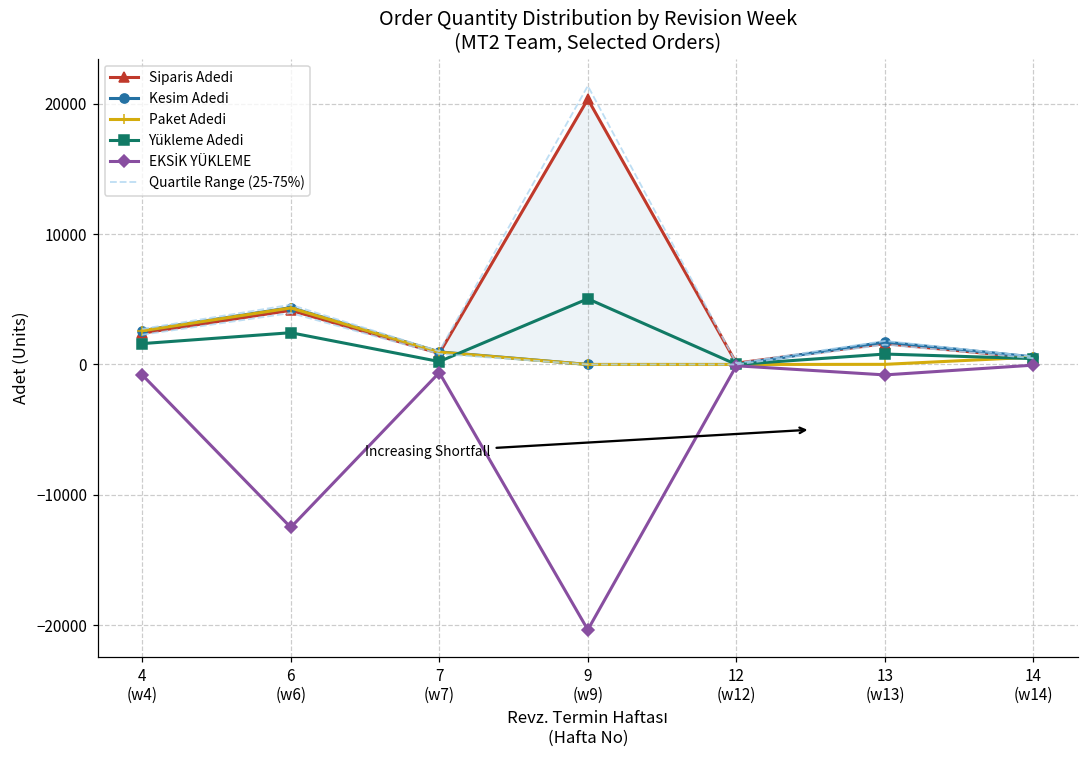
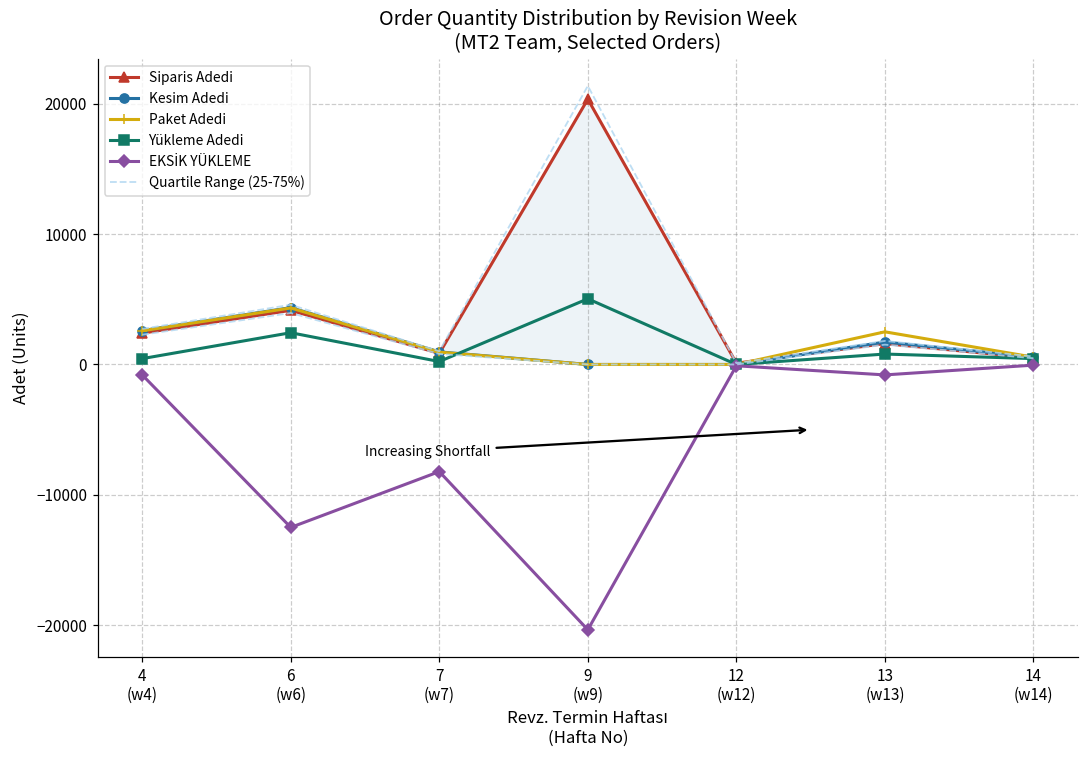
  {
    "Paket Adedi": {
-     "13 (w13)": 0
+     "13 (w13)": 2500
    },
    "Yükleme Adedi": {
-     "4 (w4)": 1600,
+     "4 (w4)": 400,
      "6 (w6)": 2400,
      "7 (w7)": 200,
      "9 (w9)": 5000,
      "13 (w13)": 800
    },
    "EKSİK YÜKLEME": {
      "4 (w4)": -800,
      "6 (w6)": -12500,
-     "7 (w7)": -600,
+     "7 (w7)": -8200,
      "9 (w9)": -20300,
      "13 (w13)": -800,
      "14 (w14)": -100
    }
  }
